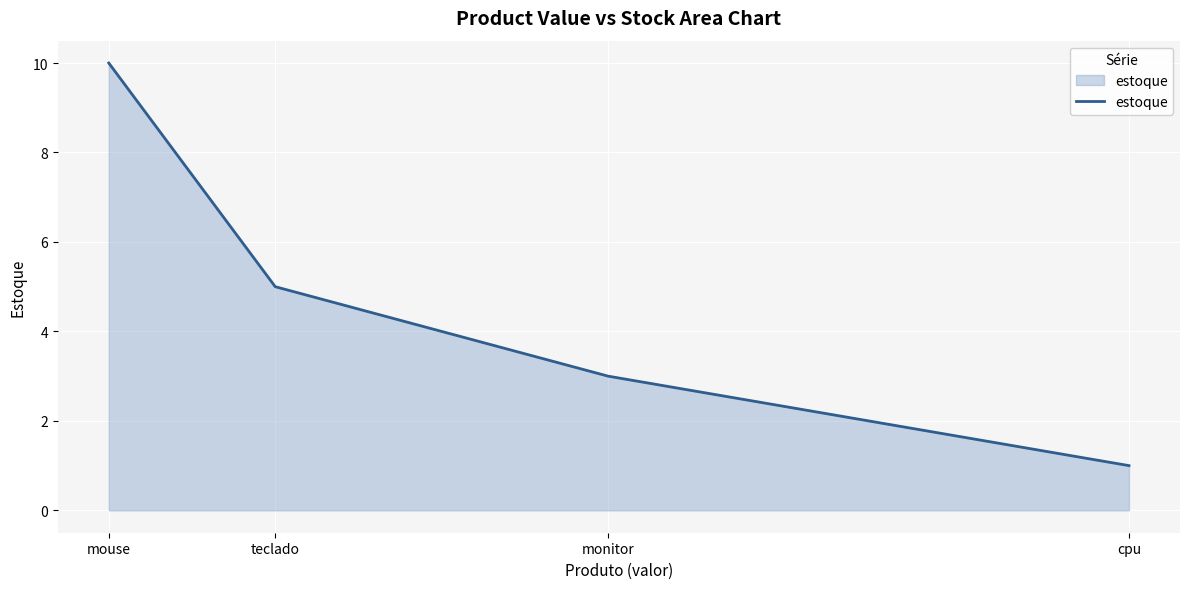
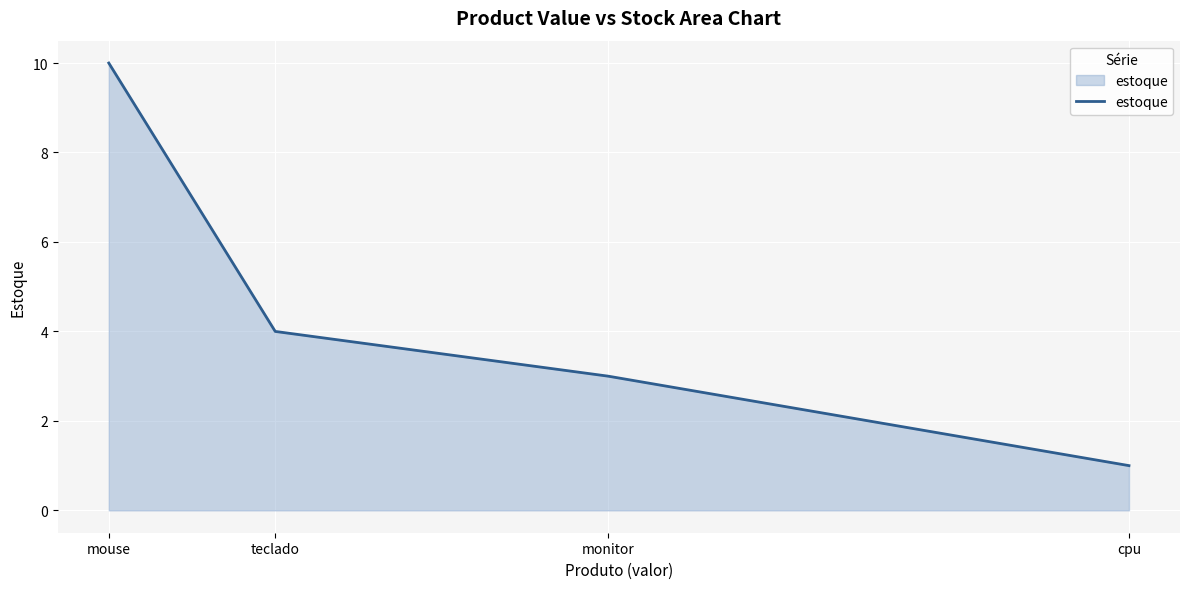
  {
    "mouse": 10,
-   "teclado": 5,
+   "teclado": 4,
    "monitor": 3,
    "cpu": 1
  }
